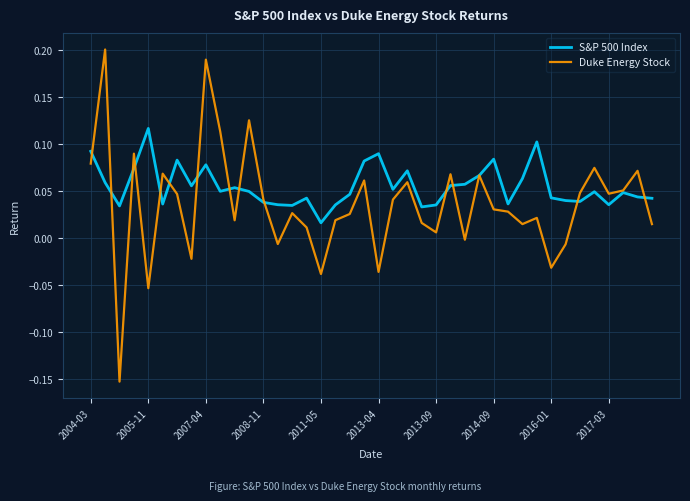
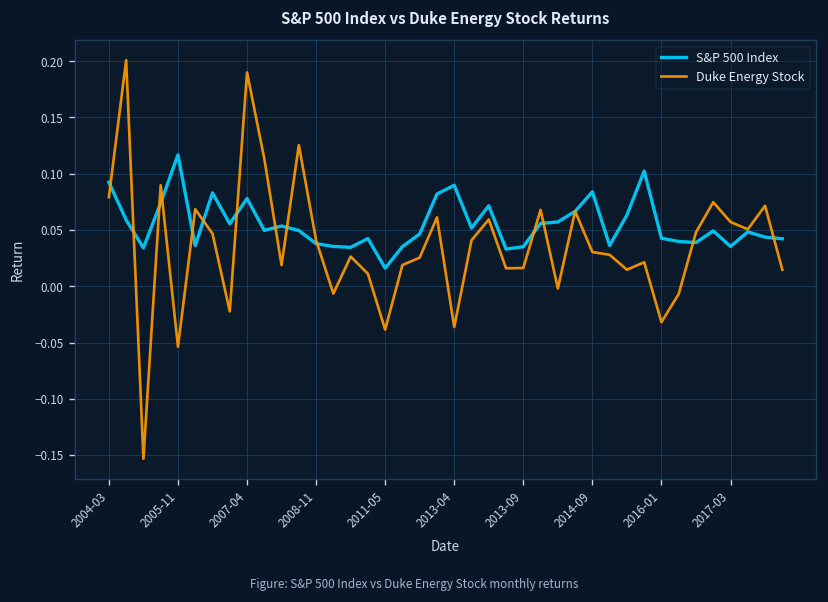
  {
    "S&P 500 Index": {
      "2004-03": 0.09,
      "2005-11": 0.12,
      "2007-04": 0.08,
      "2008-11": 0.04,
      "2011-05": 0.02,
      "2013-04": 0.09,
      "2013-09": 0.04,
      "2014-09": 0.08,
      "2016-01": 0.04,
      "2017-03": 0.04
    },
    "Duke Energy Stock": {
      "2004-03": 0.08,
      "2005-11": -0.05,
      "2007-04": 0.19,
      "2008-11": 0.04,
      "2011-05": -0.04,
      "2013-04": -0.04,
-     "2013-09": 0.01,
+     "2013-09": 0.02,
      "2014-09": 0.03,
      "2016-01": -0.03,
-     "2017-03": 0.05
+     "2017-03": 0.06
    }
  }
